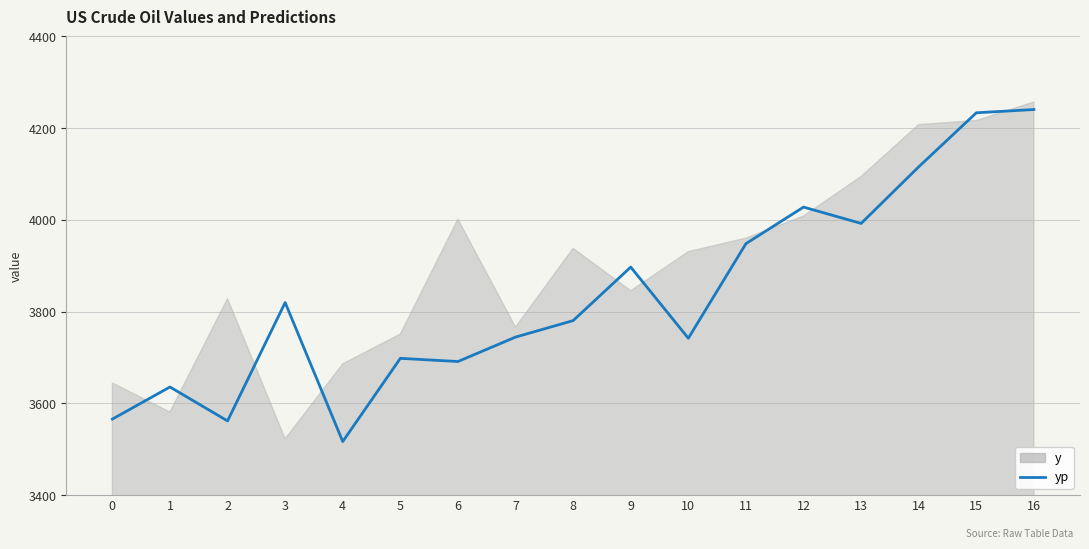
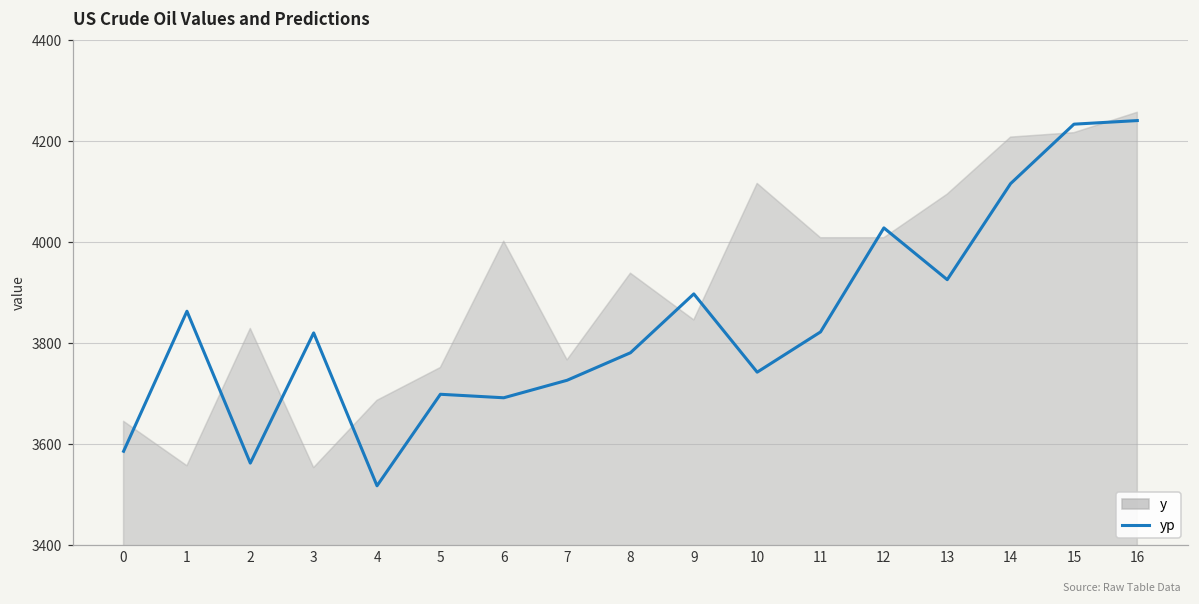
  {
    "yp": {
-     "0": 3570,
-     "1": 3640,
+     "0": 3590,
+     "1": 3860,
      "2": 3560,
      "3": 3820,
      "4": 3520,
      "5": 3700,
      "6": 3690,
-     "7": 3740,
+     "7": 3730,
      "8": 3780,
      "9": 3900,
      "10": 3740,
-     "11": 3950,
+     "11": 3820,
      "12": 4030,
-     "13": 3990,
+     "13": 3930,
      "14": 4120,
      "15": 4230,
      "16": 4240
    },
    "y": {
      "0": 3640,
-     "1": 3580,
+     "1": 3560,
      "2": 3830,
-     "3": 3520,
+     "3": 3550,
      "4": 3690,
      "5": 3750,
      "6": 4000,
      "7": 3770,
      "8": 3940,
      "9": 3850,
-     "10": 3930,
-     "11": 3960,
+     "10": 4120,
+     "11": 4010,
      "12": 4010,
      "13": 4090,
      "14": 4210,
      "15": 4220,
      "16": 4260
    }
  }
